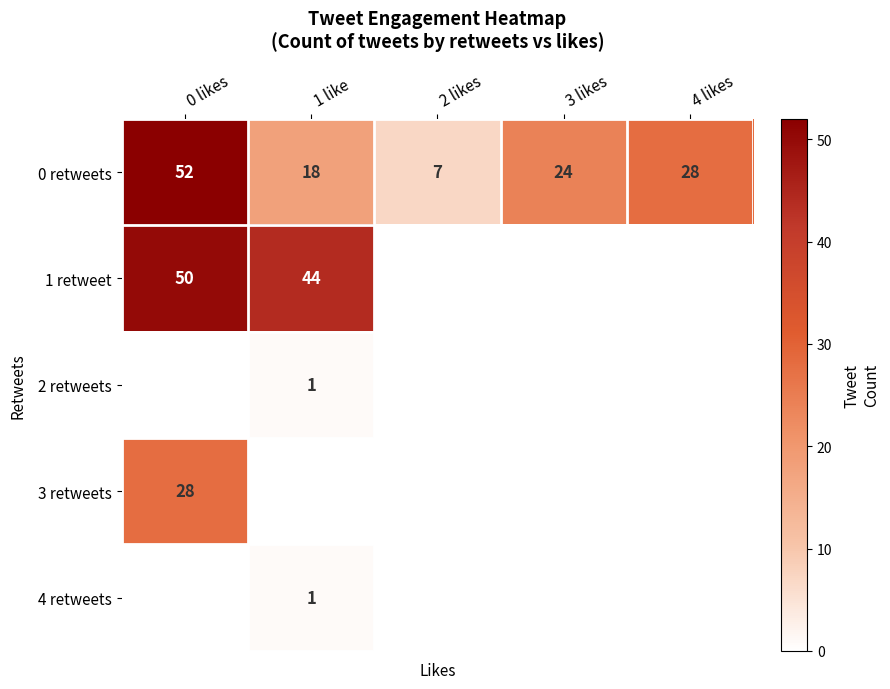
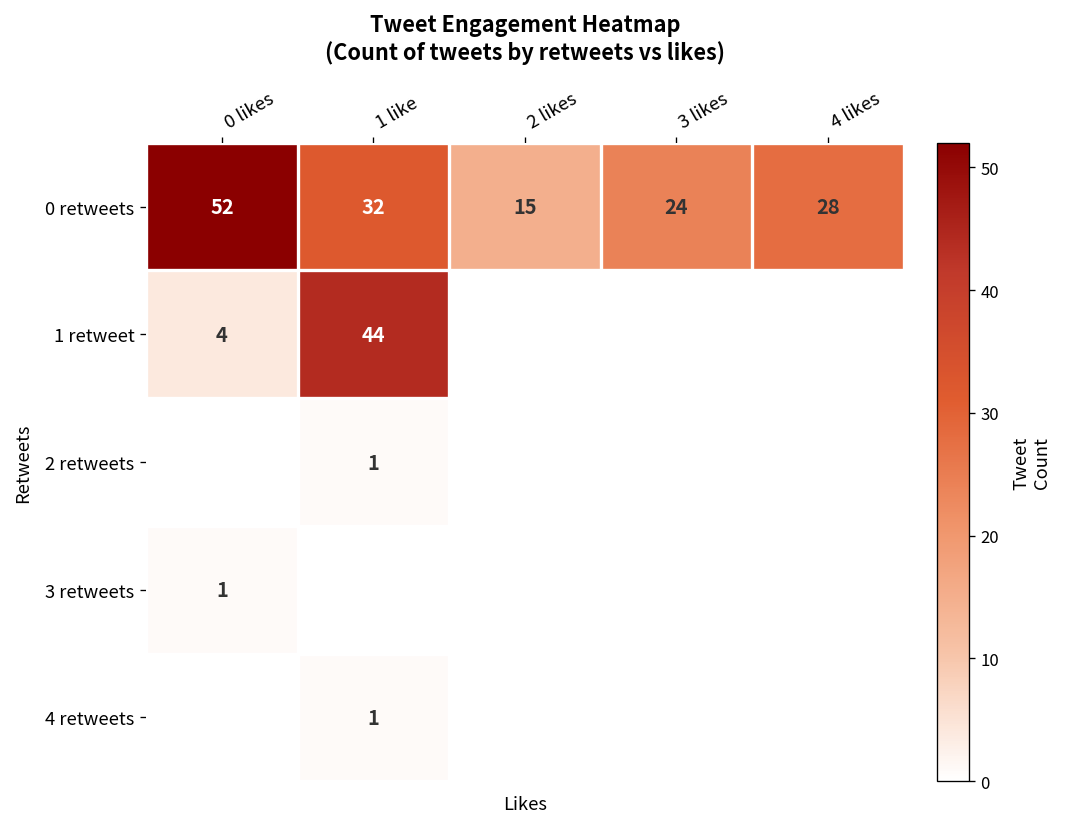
  {
    "0 retweets": {
      "0 likes": 52,
-     "1 like": 18,
-     "2 likes": 7,
+     "1 like": 32,
+     "2 likes": 15,
      "3 likes": 24,
      "4 likes": 28
    },
    "1 retweet": {
-     "0 likes": 50,
+     "0 likes": 4,
      "1 like": 44
    },
    "2 retweets": {
      "1 like": 1
    },
    "3 retweets": {
-     "0 likes": 28
+     "0 likes": 1
    },
    "4 retweets": {
      "1 like": 1
    }
  }
